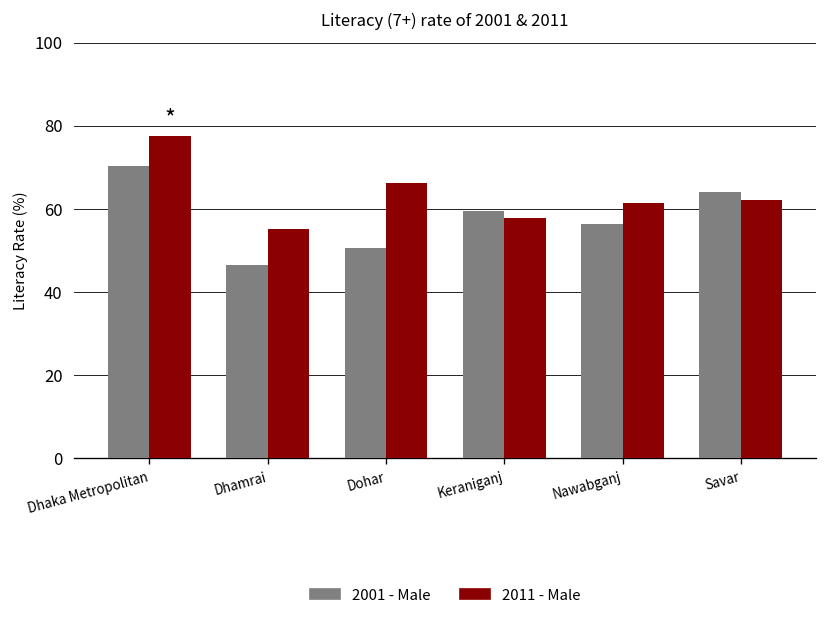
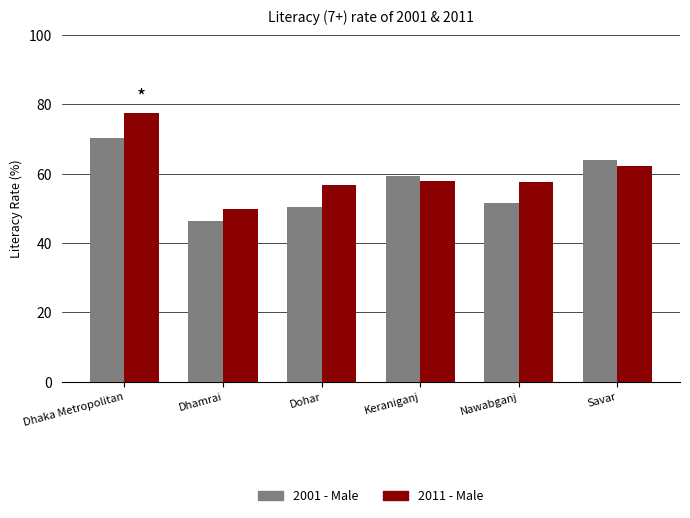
  {
    "2001 - Male": {
      "Dhaka Metropolitan": 70,
      "Dhamrai": 47,
      "Dohar": 51,
      "Keraniganj": 59,
-     "Nawabganj": 56,
+     "Nawabganj": 52,
      "Savar": 64
    },
    "2011 - Male": {
      "Dhaka Metropolitan": 78,
-     "Dhamrai": 55,
-     "Dohar": 66,
+     "Dhamrai": 50,
+     "Dohar": 57,
      "Keraniganj": 58,
-     "Nawabganj": 62,
+     "Nawabganj": 58,
      "Savar": 62
    }
  }
